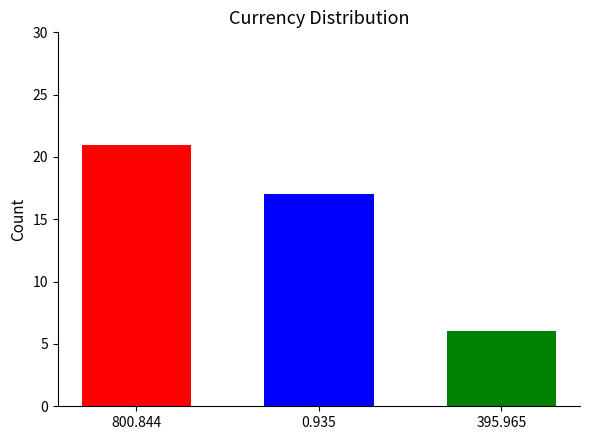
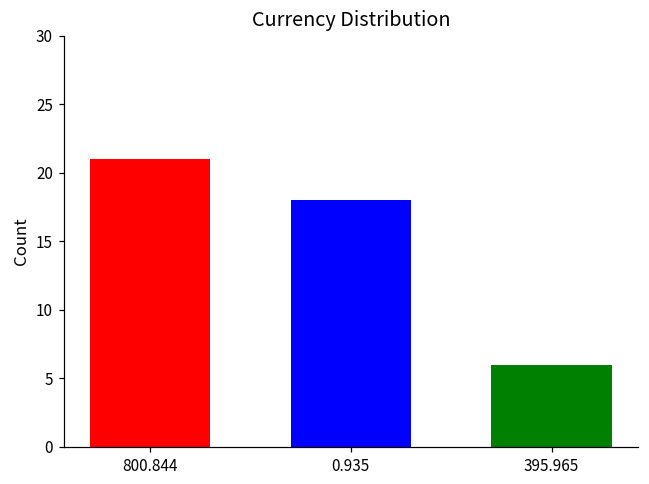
  {
    "800.844": 21,
-   "0.935": 17,
+   "0.935": 18,
    "395.965": 6
  }
